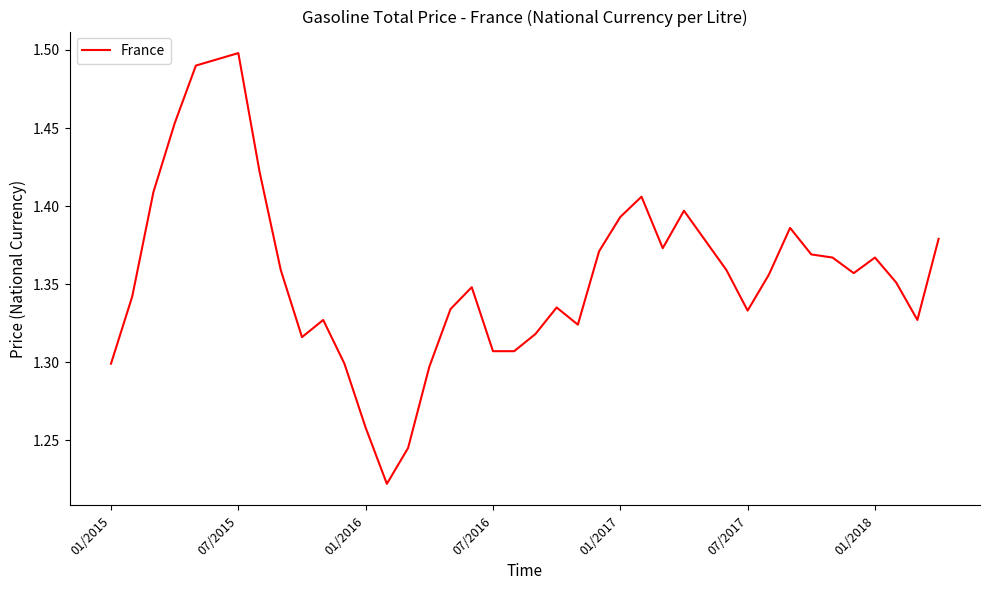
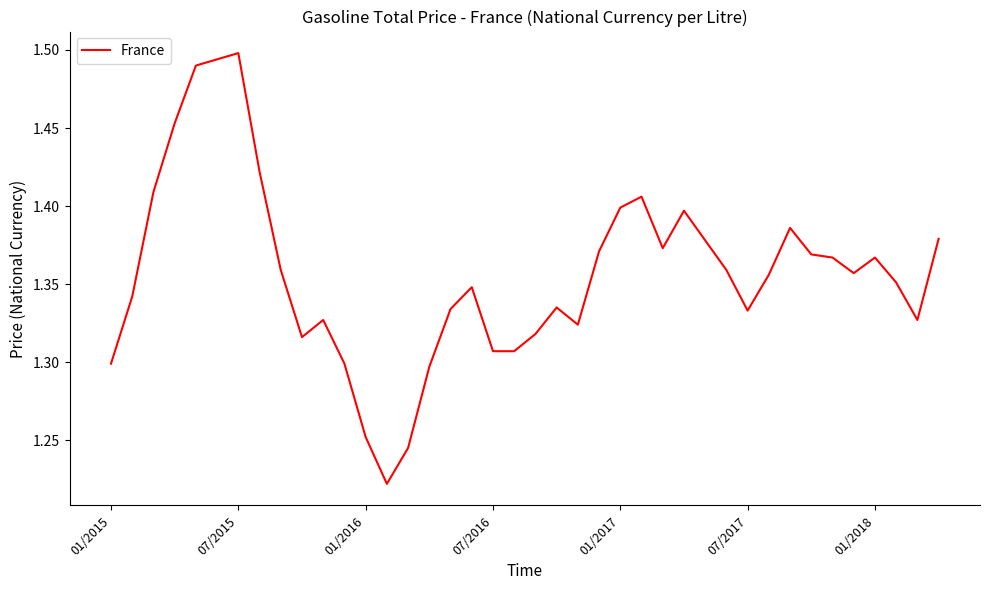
  {
    "01/2015": 1.299,
    "07/2015": 1.498,
-   "01/2016": 1.258,
+   "01/2016": 1.252,
    "07/2016": 1.307,
-   "01/2017": 1.393,
+   "01/2017": 1.399,
    "07/2017": 1.333,
    "01/2018": 1.367
  }
